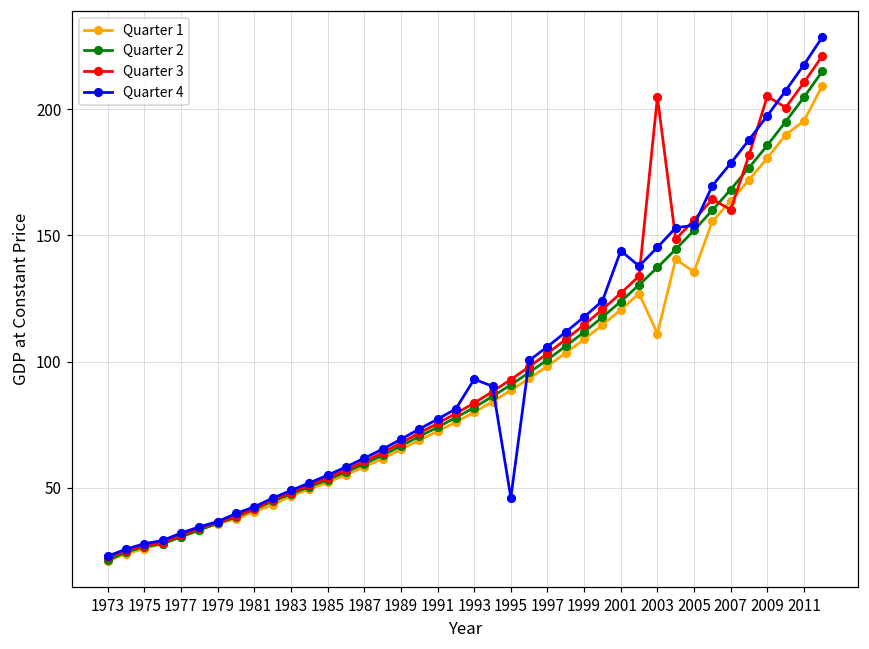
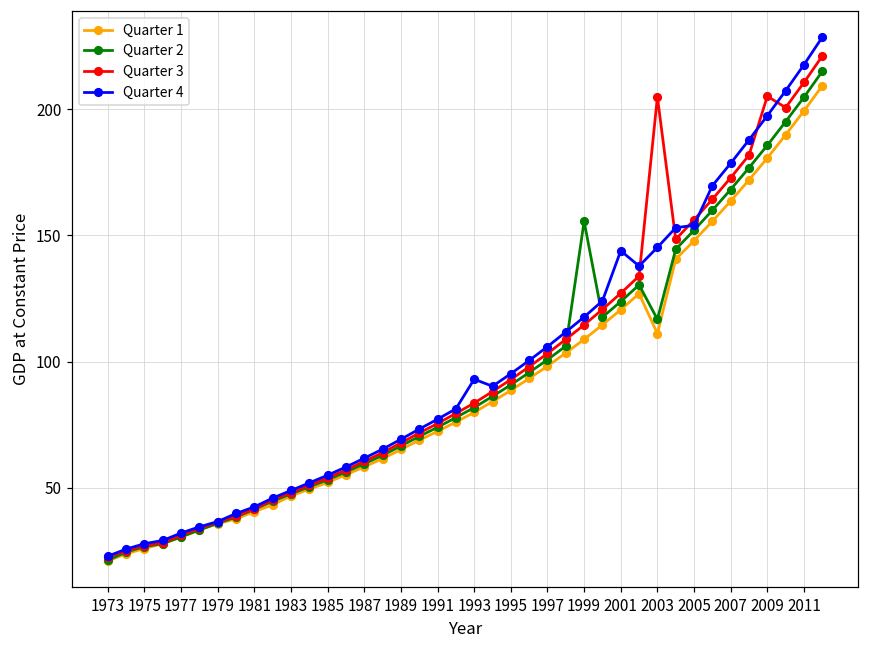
  {
    "Quarter 1": {
      "1987": 58,
      "1989": 65,
      "1991": 72,
      "1993": 80,
      "1995": 89,
      "1997": 98,
      "1999": 109,
      "2001": 121,
      "2003": 111,
-     "2005": 136,
+     "2005": 148,
      "2007": 164,
      "2009": 181,
-     "2011": 195
+     "2011": 199
    },
    "Quarter 2": {
      "1989": 67,
      "1991": 74,
      "1993": 82,
      "1995": 91,
      "1997": 101,
-     "1999": 112,
+     "1999": 156,
      "2001": 124,
-     "2003": 137,
+     "2003": 117,
      "2005": 152,
      "2007": 168,
      "2009": 186,
      "2011": 205
    },
    "Quarter 3": {
      "1989": 68,
      "1991": 76,
      "1993": 84,
      "1995": 93,
      "1997": 103,
      "1999": 115,
      "2001": 127,
      "2003": 205,
      "2005": 156,
-     "2007": 160,
+     "2007": 173,
      "2009": 205,
      "2011": 211
    },
    "Quarter 4": {
      "1987": 62,
      "1989": 69,
      "1991": 77,
      "1993": 93,
-     "1995": 46,
+     "1995": 95,
      "1997": 106,
      "1999": 118,
      "2001": 144,
      "2003": 145,
      "2005": 154,
      "2007": 179,
      "2009": 197,
      "2011": 218
    }
  }
